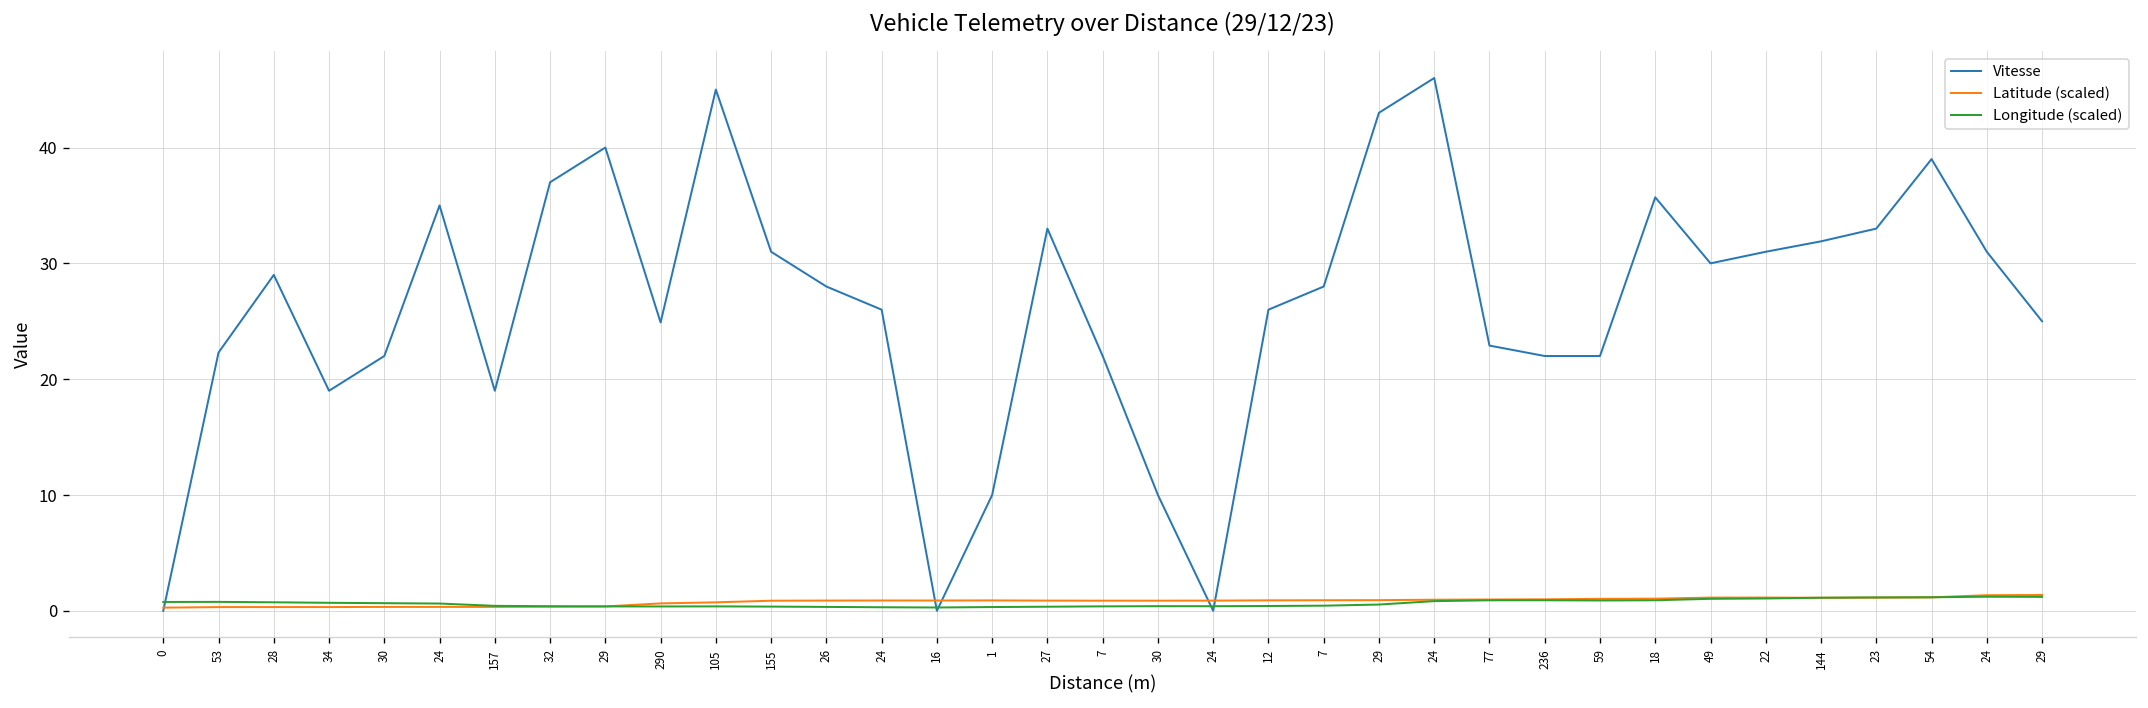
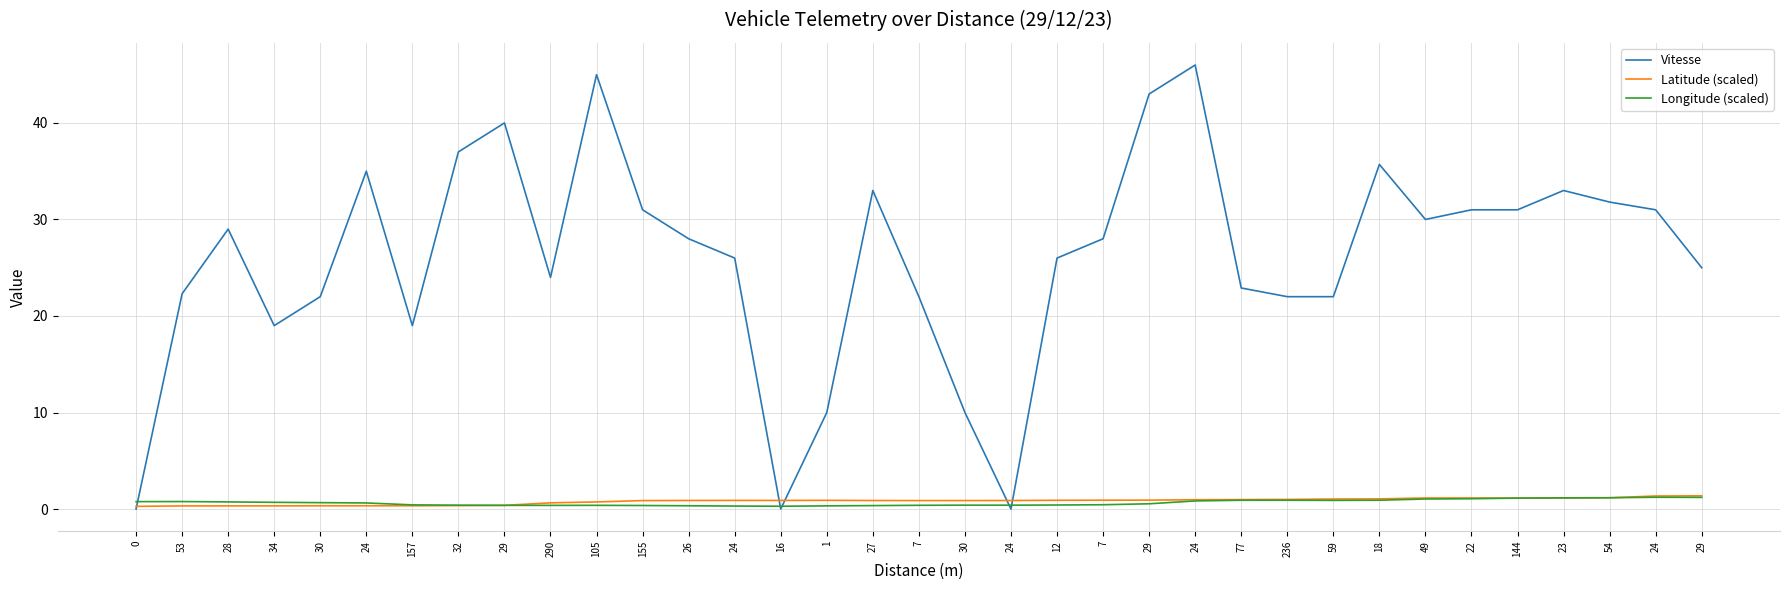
  {
    "Vitesse": {
      "0": 0,
      "53": 22,
      "28": 29,
      "34": 19,
      "157": 19,
      "32": 37,
-     "290": 25,
+     "290": 24,
      "105": 45,
      "155": 31,
      "26": 28,
      "16": 0,
      "1": 10,
      "27": 33,
      "12": 26,
      "77": 23,
      "236": 22,
      "59": 22,
      "18": 36,
      "49": 30,
      "22": 31,
-     "144": 32,
+     "144": 31,
      "23": 33,
-     "54": 39
+     "54": 32
    },
    "Latitude (scaled)": {
      "0": 0,
      "53": 0,
      "28": 0,
      "34": 0,
      "290": 1,
      "105": 1,
      "155": 1,
      "26": 1,
      "16": 1,
      "1": 1,
      "27": 1,
      "12": 1
    },
    "Longitude (scaled)": {
      "0": 1,
      "53": 1,
      "28": 1,
      "34": 1,
      "290": 0,
      "105": 0,
      "155": 0,
      "26": 0,
      "16": 0,
      "1": 0,
      "27": 0,
      "12": 0
    }
  }
